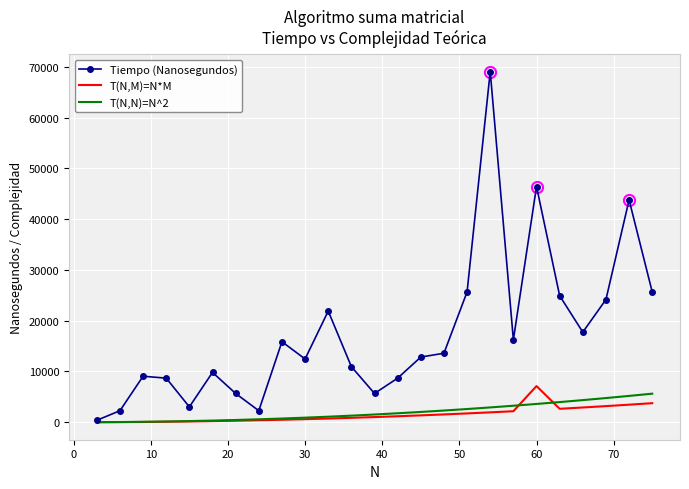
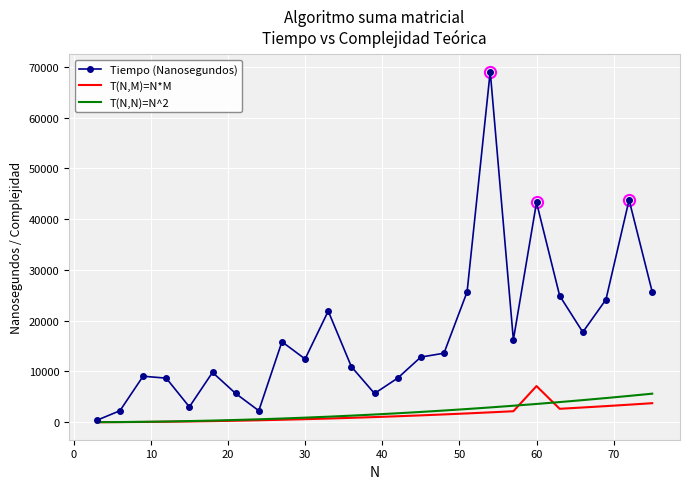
  {
    "Tiempo (Nanosegundos)": {
      "30": 12000,
-     "60": 46000
+     "60": 43000
    },
    "T(N,M)=N*M": {
      "60": 7000
    },
    "T(N,N)=N^2": {
      "60": 4000
    }
  }
